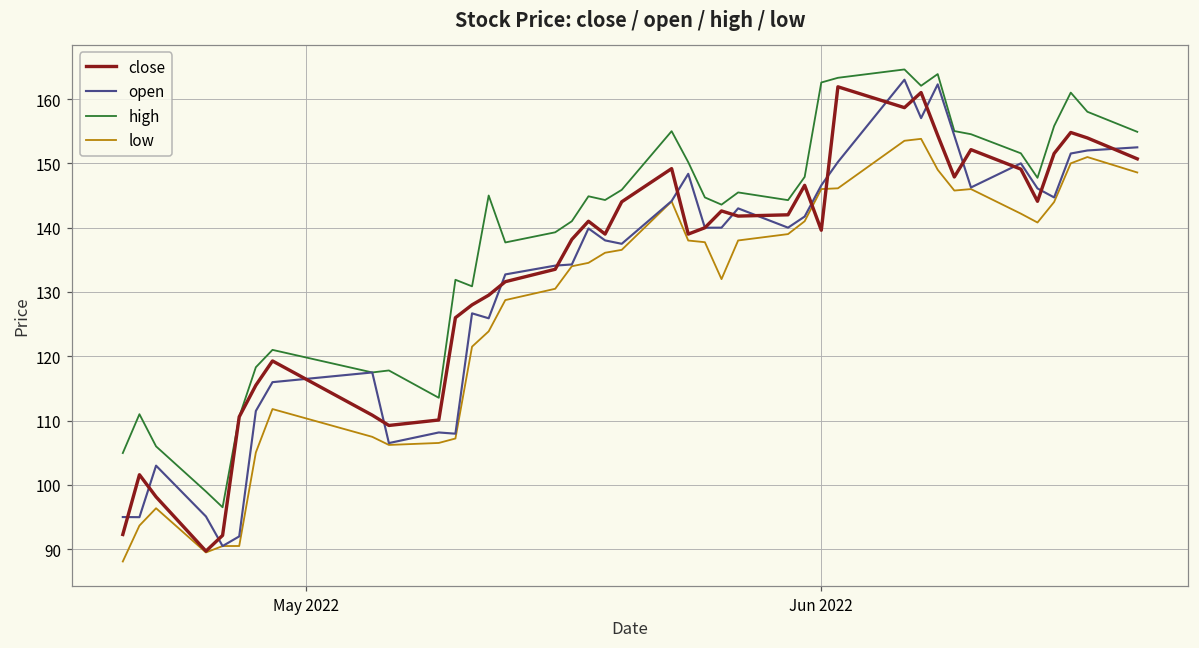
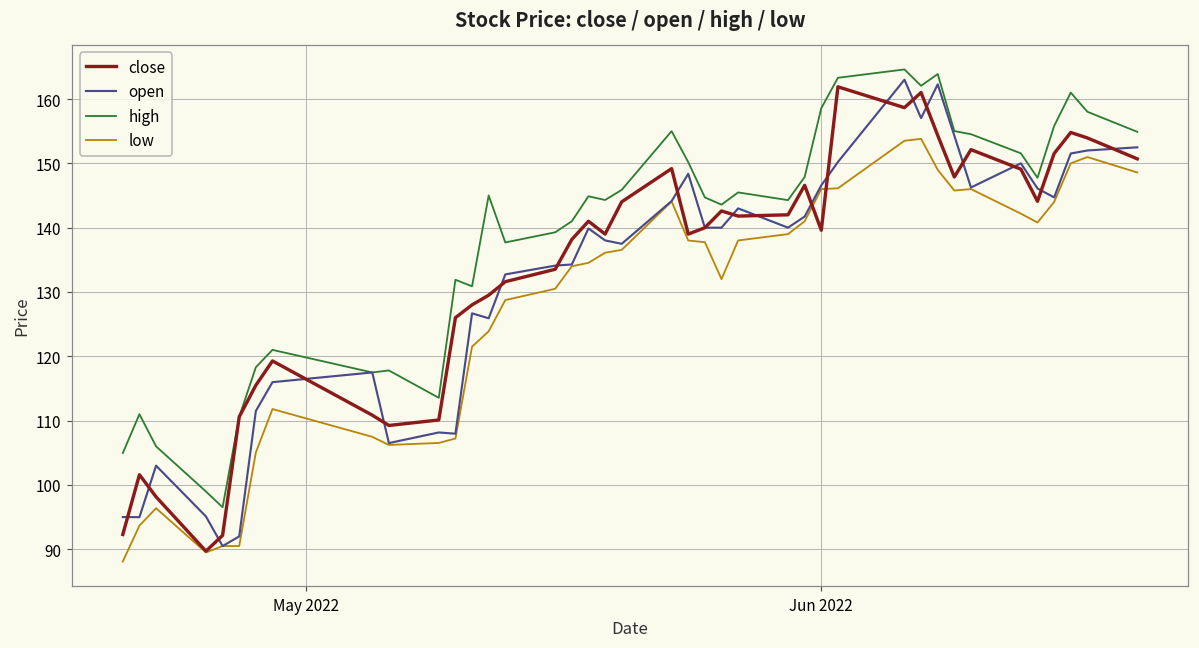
  {
    "close": {
      "Jun 2022": 140
    },
    "open": {
      "Jun 2022": 147
    },
    "high": {
-     "Jun 2022": 163
+     "Jun 2022": 159
    },
    "low": {
      "Jun 2022": 146
    }
  }
